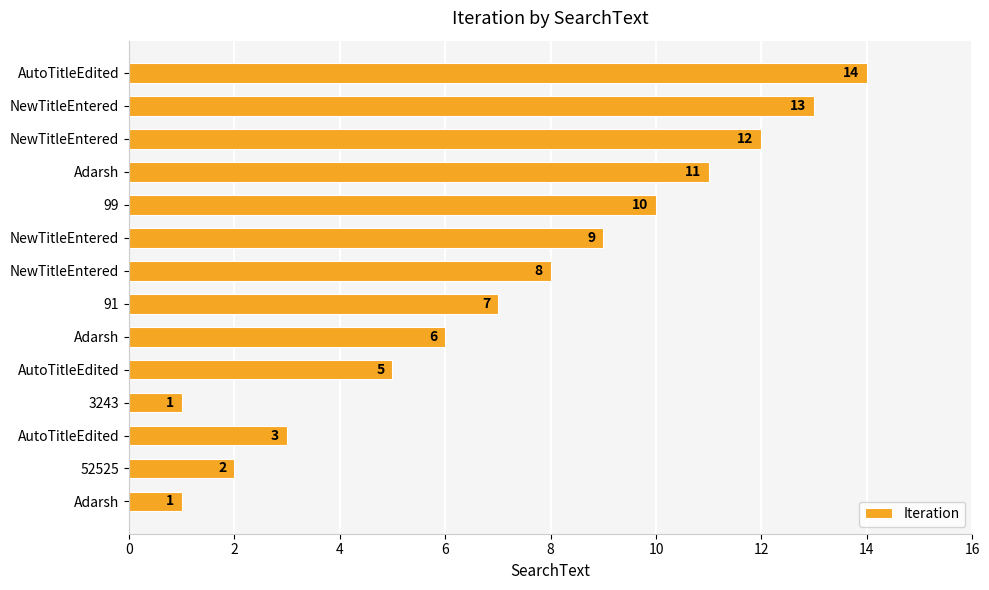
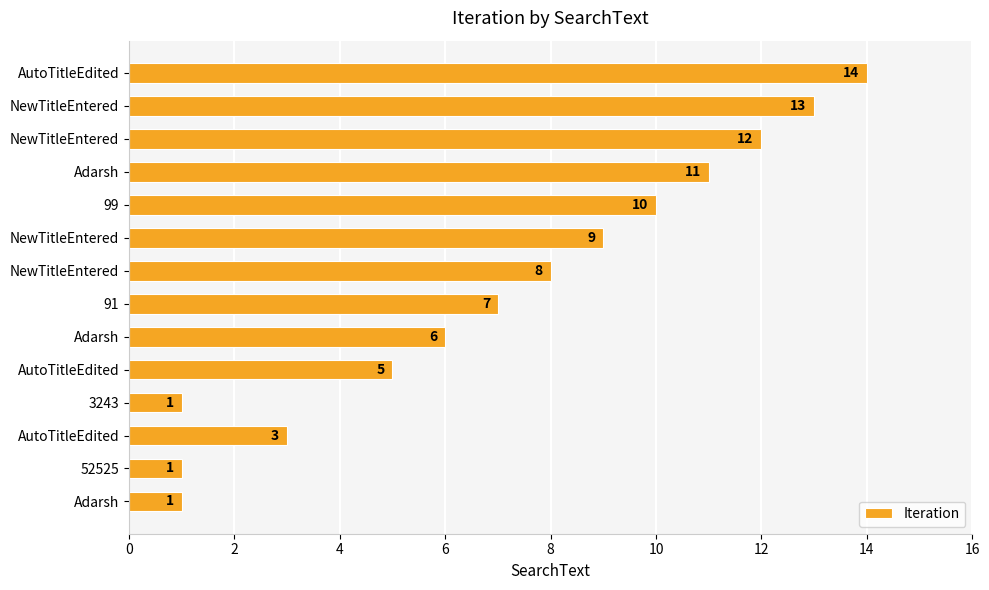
  {
    "99": 10,
    "91": 7,
    "3243": 1,
-   "52525": 2
+   "52525": 1
  }
